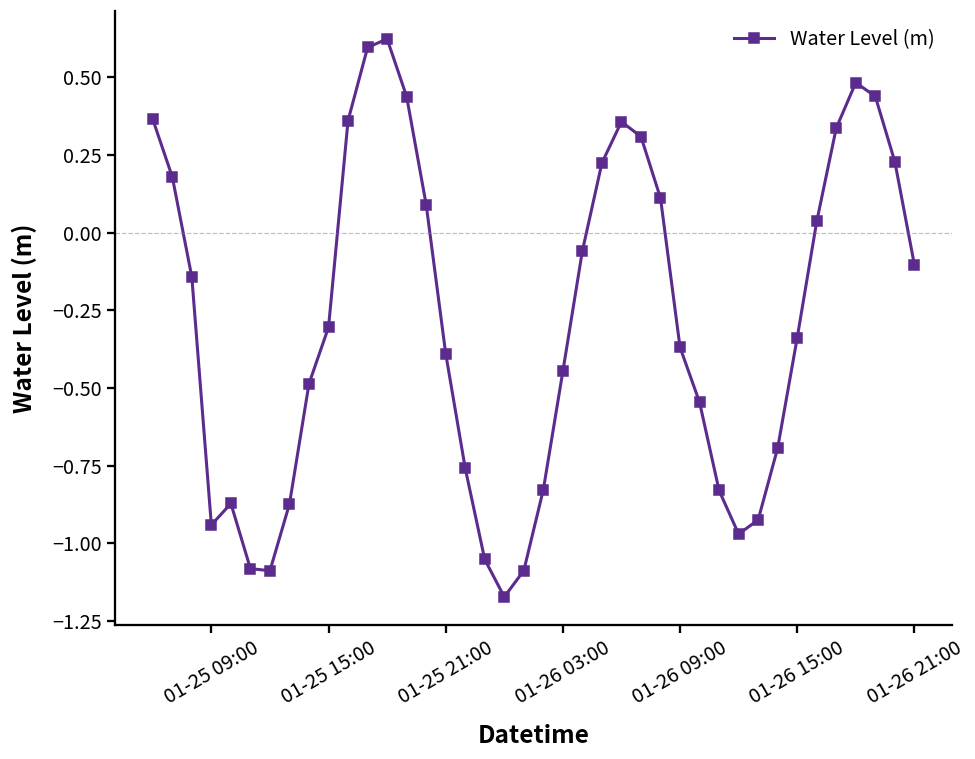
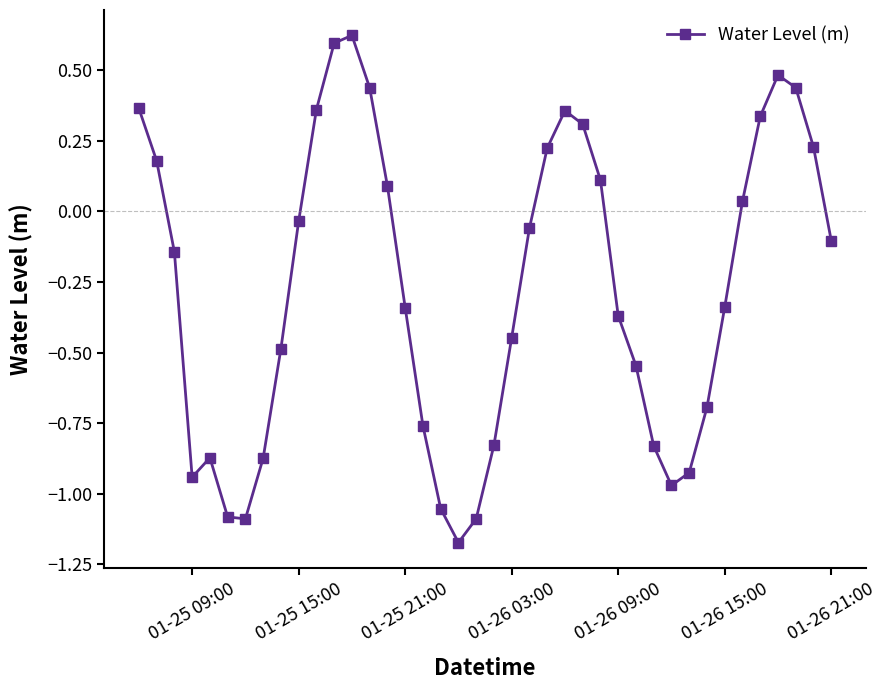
  {
    "01-25 09:00": -0.94,
-   "01-25 15:00": -0.30,
-   "01-25 21:00": -0.39,
+   "01-25 15:00": -0.03,
+   "01-25 21:00": -0.34,
    "01-26 03:00": -0.45,
    "01-26 09:00": -0.37,
    "01-26 15:00": -0.34,
    "01-26 21:00": -0.10
  }
